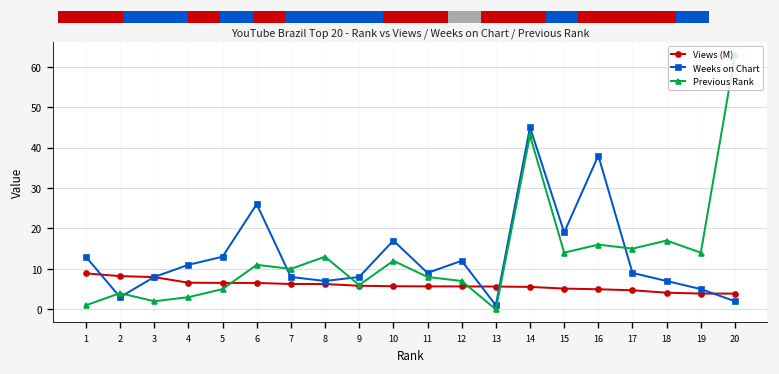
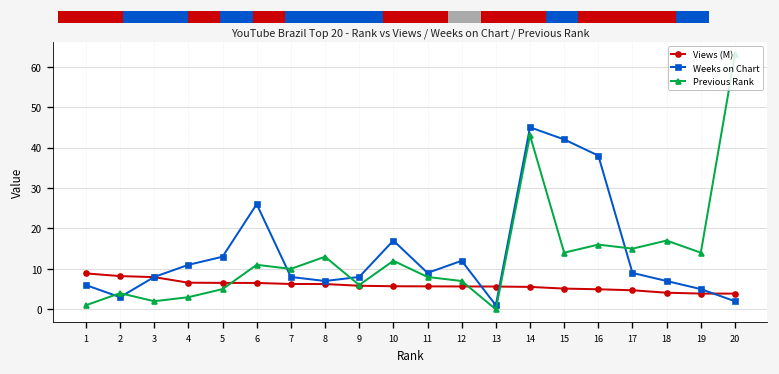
  {
    "YouTube Brazil Top 20 - Rank vs Views / Weeks on Chart / Previous Rank": {
      "Views (M)": {
        "1": 9,
        "2": 8,
        "4": 7,
        "5": 7,
        "6": 7,
        "7": 6,
        "10": 6,
        "11": 6,
        "12": 6,
        "13": 6,
        "14": 6,
        "15": 5,
        "16": 5,
        "17": 5,
        "18": 4,
        "19": 4,
        "20": 4
      },
      "Weeks on Chart": {
-       "1": 13,
+       "1": 6,
        "2": 3,
        "4": 11,
        "5": 13,
        "6": 26,
        "7": 8,
        "9": 8,
        "10": 17,
        "11": 9,
        "12": 12,
        "13": 1,
        "14": 45,
-       "15": 19,
+       "15": 42,
        "16": 38,
        "17": 9,
        "18": 7,
        "19": 5,
        "20": 2
      },
      "Previous Rank": {
        "1": 1,
        "2": 4,
        "3": 2,
        "4": 3,
        "5": 5,
        "6": 11,
        "7": 10,
        "8": 13,
        "10": 12,
        "11": 8,
        "12": 7,
        "13": 0,
        "14": 43,
        "15": 14,
        "16": 16,
        "17": 15,
        "18": 17,
        "19": 14
      }
    }
  }
